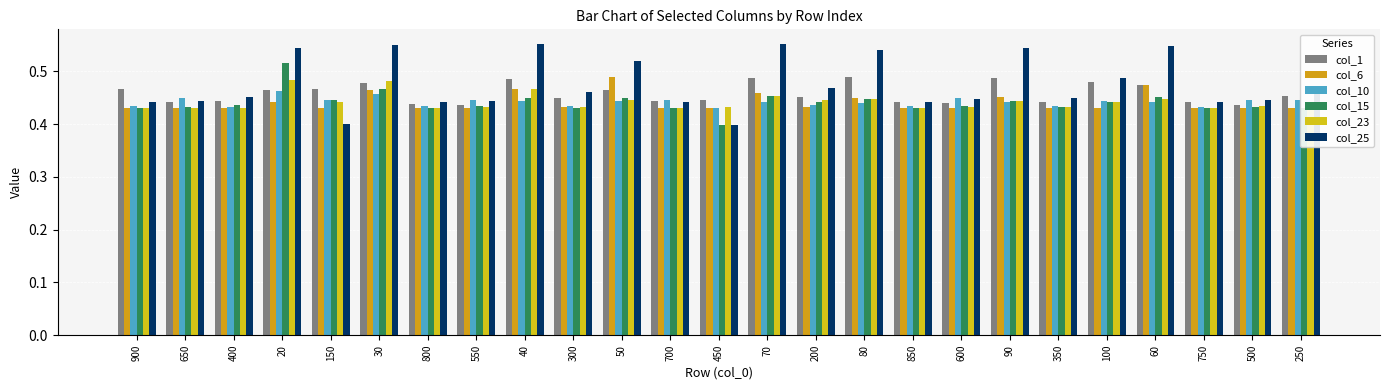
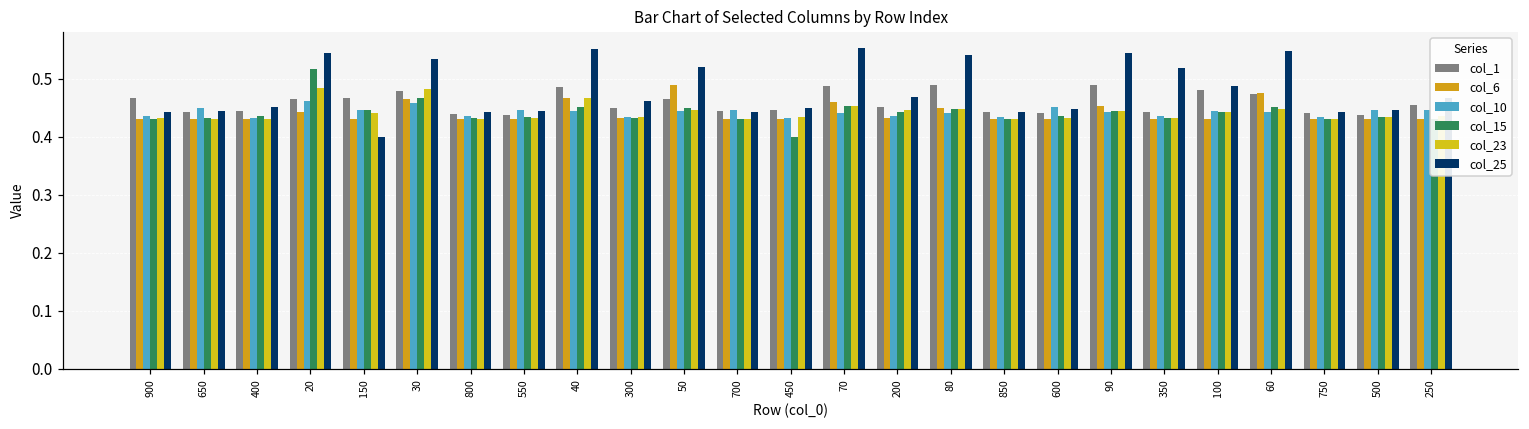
  {
    "col_1": {
      "900": 0.47,
      "650": 0.44,
      "400": 0.44,
      "20": 0.46,
      "150": 0.47,
      "30": 0.48,
      "800": 0.44,
      "550": 0.44,
      "40": 0.49,
      "300": 0.45,
      "50": 0.47,
      "700": 0.44,
      "450": 0.45,
      "70": 0.49,
      "200": 0.45,
      "80": 0.49,
      "850": 0.44,
      "600": 0.44,
      "90": 0.49,
      "350": 0.44,
      "100": 0.48,
      "60": 0.47,
      "750": 0.44,
      "500": 0.44,
      "250": 0.45
    },
    "col_10": {
      "900": 0.43,
      "650": 0.45,
      "400": 0.43,
      "20": 0.46,
      "150": 0.45,
      "30": 0.46,
      "800": 0.44,
      "550": 0.45,
      "40": 0.44,
      "300": 0.43,
      "50": 0.44,
      "700": 0.45,
      "450": 0.43,
      "70": 0.44,
      "200": 0.44,
      "80": 0.44,
      "850": 0.43,
      "600": 0.45,
      "90": 0.44,
      "350": 0.44,
      "100": 0.44,
      "60": 0.44,
      "750": 0.43,
      "500": 0.45,
      "250": 0.45
    },
    "col_15": {
      "900": 0.43,
      "650": 0.43,
      "400": 0.44,
      "20": 0.52,
      "150": 0.45,
      "30": 0.47,
      "800": 0.43,
      "550": 0.43,
      "40": 0.45,
      "300": 0.43,
      "50": 0.45,
      "700": 0.43,
      "450": 0.40,
      "70": 0.45,
      "200": 0.44,
      "80": 0.45,
      "850": 0.43,
      "600": 0.43,
      "90": 0.44,
      "350": 0.43,
      "100": 0.44,
      "60": 0.45,
      "750": 0.43,
      "500": 0.43
    },
    "col_25": {
      "900": 0.44,
      "650": 0.44,
      "400": 0.45,
      "20": 0.54,
      "150": 0.40,
-     "30": 0.55,
+     "30": 0.53,
      "800": 0.44,
      "550": 0.44,
      "40": 0.55,
      "300": 0.46,
      "50": 0.52,
      "700": 0.44,
-     "450": 0.40,
+     "450": 0.45,
      "70": 0.55,
      "200": 0.47,
      "80": 0.54,
      "850": 0.44,
      "600": 0.45,
      "90": 0.54,
-     "350": 0.45,
+     "350": 0.52,
      "100": 0.49,
      "60": 0.55,
      "750": 0.44,
      "500": 0.45
    }
  }
